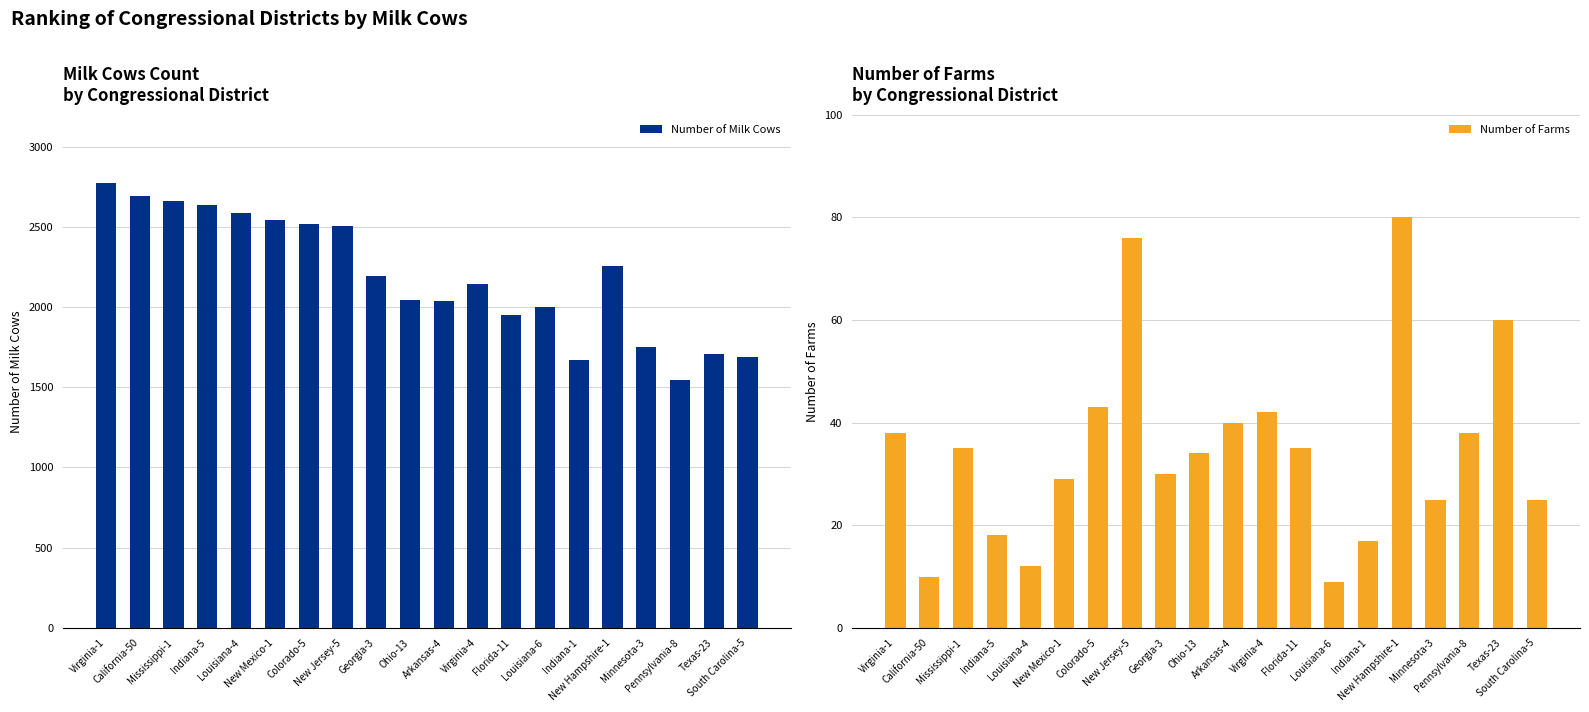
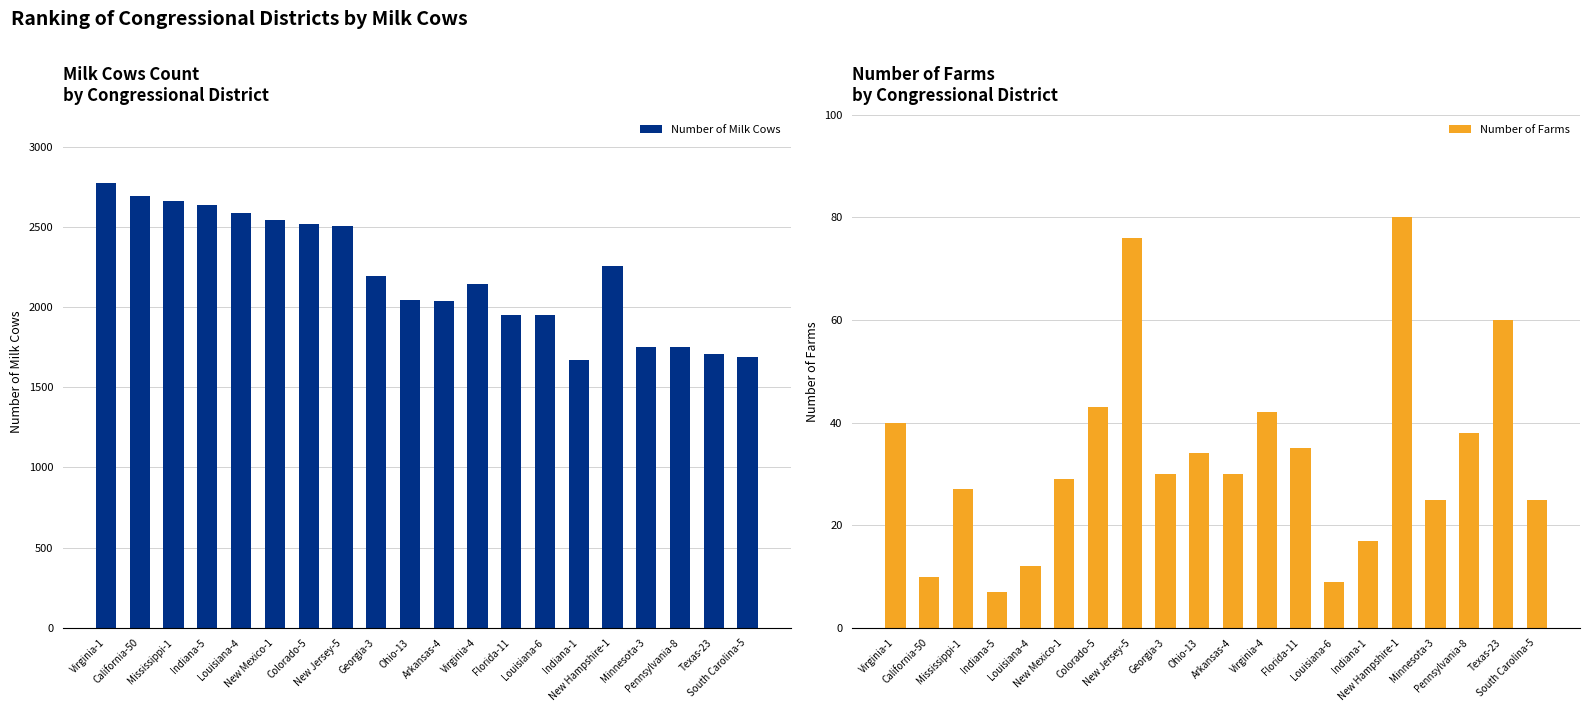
  {
    "Milk Cows Count by Congressional District": {
      "Virginia-1": 2770,
      "California-50": 2700,
      "Mississippi-1": 2660,
      "Indiana-5": 2630,
      "Louisiana-4": 2590,
      "New Mexico-1": 2540,
      "Colorado-5": 2520,
      "New Jersey-5": 2510,
      "Georgia-3": 2190,
      "Ohio-13": 2040,
      "Arkansas-4": 2040,
      "Virginia-4": 2150,
      "Florida-11": 1950,
-     "Louisiana-6": 2000,
+     "Louisiana-6": 1950,
      "Indiana-1": 1670,
      "New Hampshire-1": 2260,
      "Minnesota-3": 1750,
-     "Pennsylvania-8": 1550,
+     "Pennsylvania-8": 1750,
      "Texas-23": 1710,
      "South Carolina-5": 1690
    },
    "Number of Farms by Congressional District": {
-     "Virginia-1": 38,
+     "Virginia-1": 40,
      "California-50": 10,
-     "Mississippi-1": 35,
-     "Indiana-5": 18,
+     "Mississippi-1": 27,
+     "Indiana-5": 7,
      "Louisiana-4": 12,
      "New Mexico-1": 29,
      "Colorado-5": 43,
      "New Jersey-5": 76,
      "Georgia-3": 30,
      "Ohio-13": 34,
-     "Arkansas-4": 40,
+     "Arkansas-4": 30,
      "Virginia-4": 42,
      "Florida-11": 35,
      "Louisiana-6": 9,
      "Indiana-1": 17,
      "New Hampshire-1": 80,
      "Minnesota-3": 25,
      "Pennsylvania-8": 38,
      "Texas-23": 60,
      "South Carolina-5": 25
    }
  }
